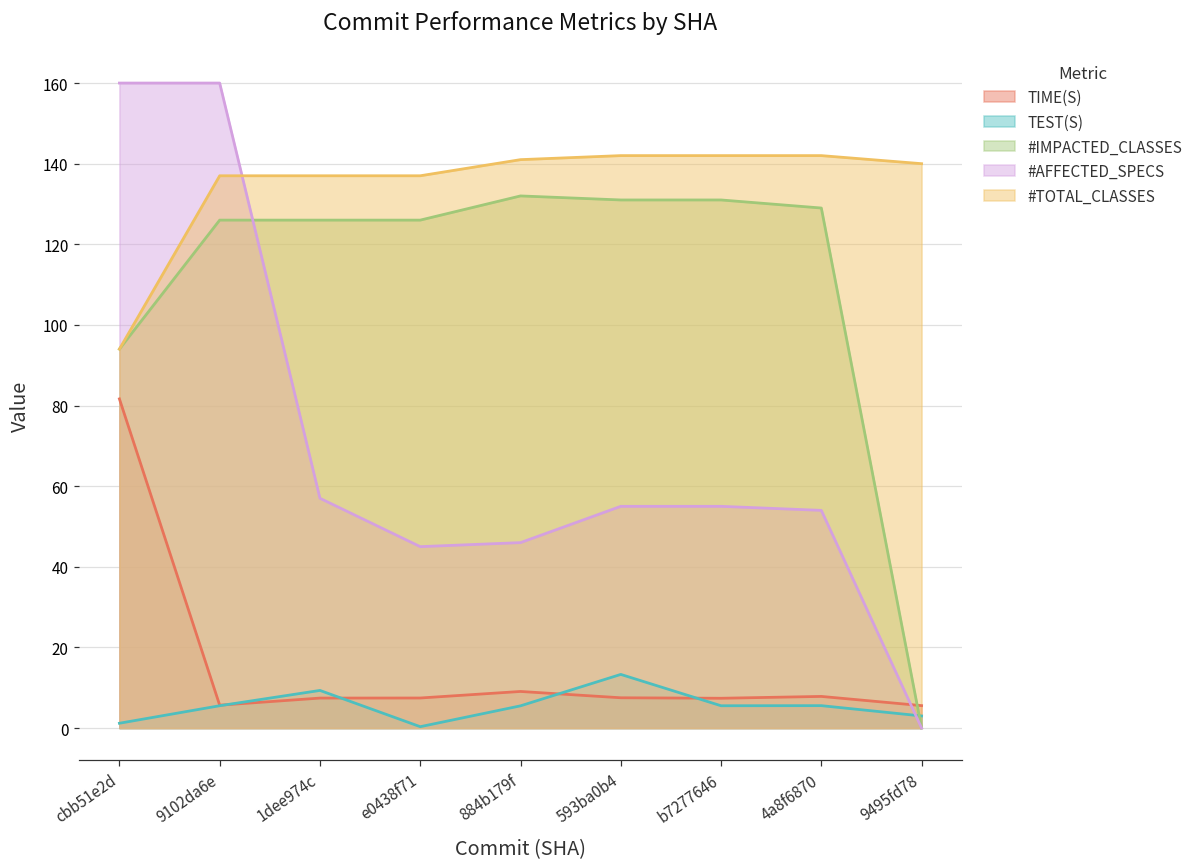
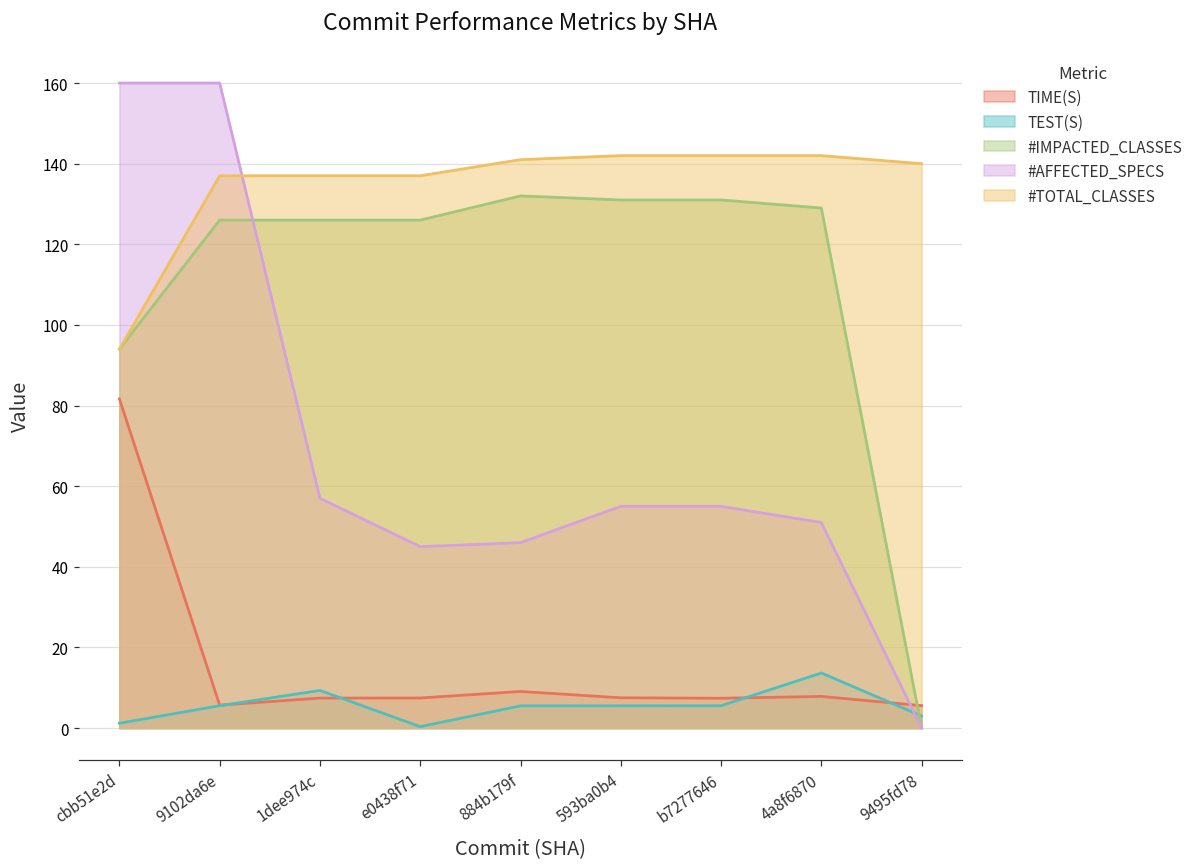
  {
    "TEST(S)": {
      "cbb51e2d": 1,
      "1dee974c": 9,
      "e0438f71": 0,
      "884b179f": 6,
-     "593ba0b4": 13,
+     "593ba0b4": 6,
      "b7277646": 6,
-     "4a8f6870": 6,
+     "4a8f6870": 14,
      "9495fd78": 3
    },
    "#AFFECTED_SPECS": {
      "cbb51e2d": 160,
      "9102da6e": 160,
      "1dee974c": 57,
      "e0438f71": 45,
      "884b179f": 46,
      "593ba0b4": 55,
      "b7277646": 55,
-     "4a8f6870": 54
+     "4a8f6870": 51
    }
  }
